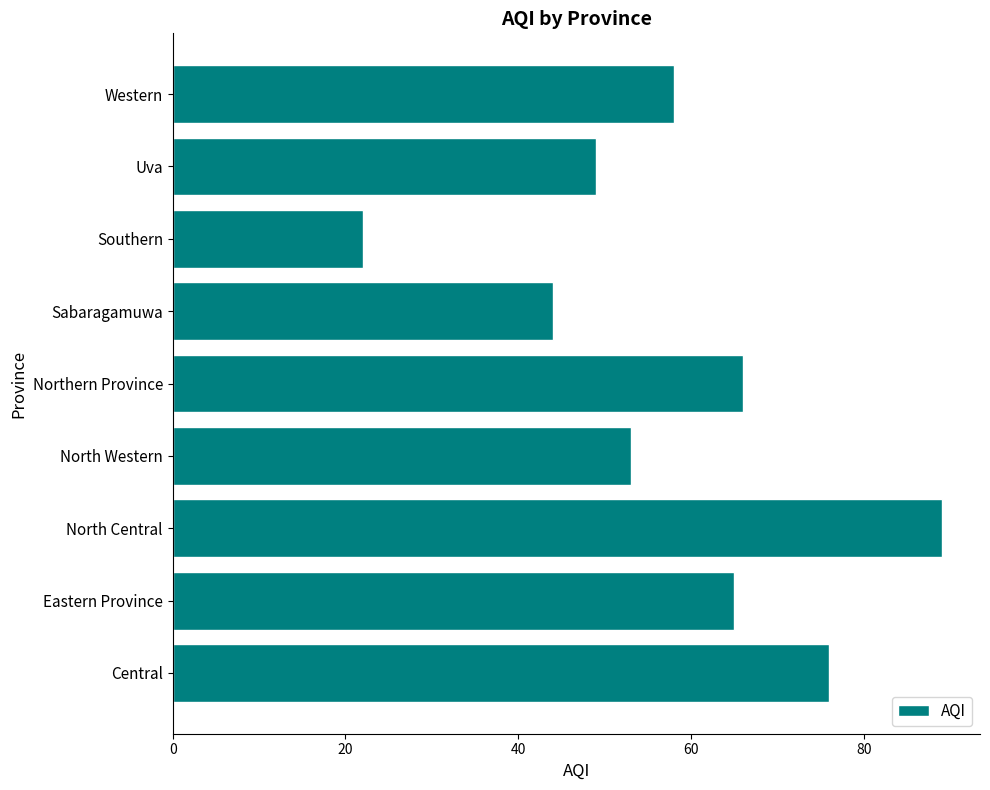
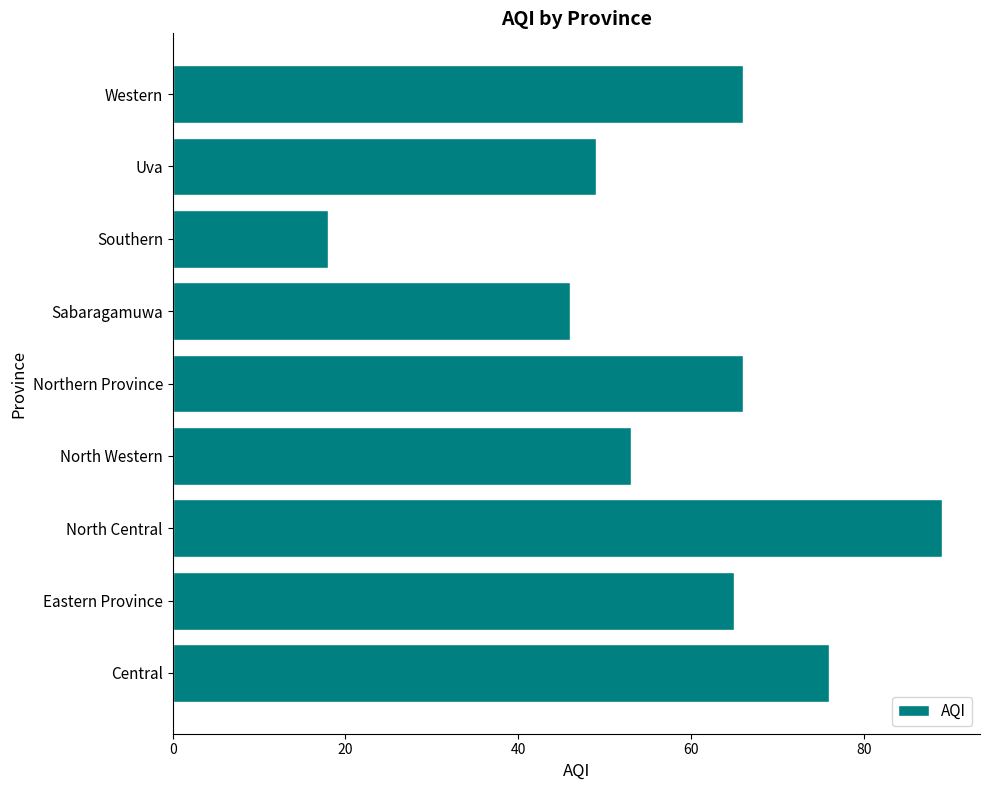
  {
-   "Western": 58,
+   "Western": 66,
    "Uva": 49,
-   "Southern": 22,
-   "Sabaragamuwa": 44,
+   "Southern": 18,
+   "Sabaragamuwa": 46,
    "Northern Province": 66,
    "North Western": 53,
    "North Central": 89,
    "Eastern Province": 65,
    "Central": 76
  }
